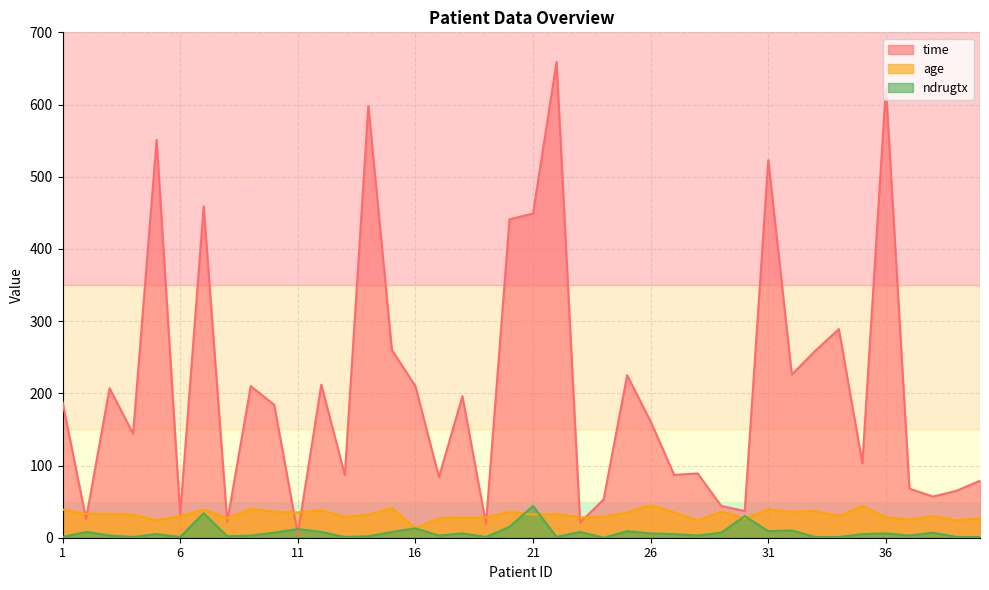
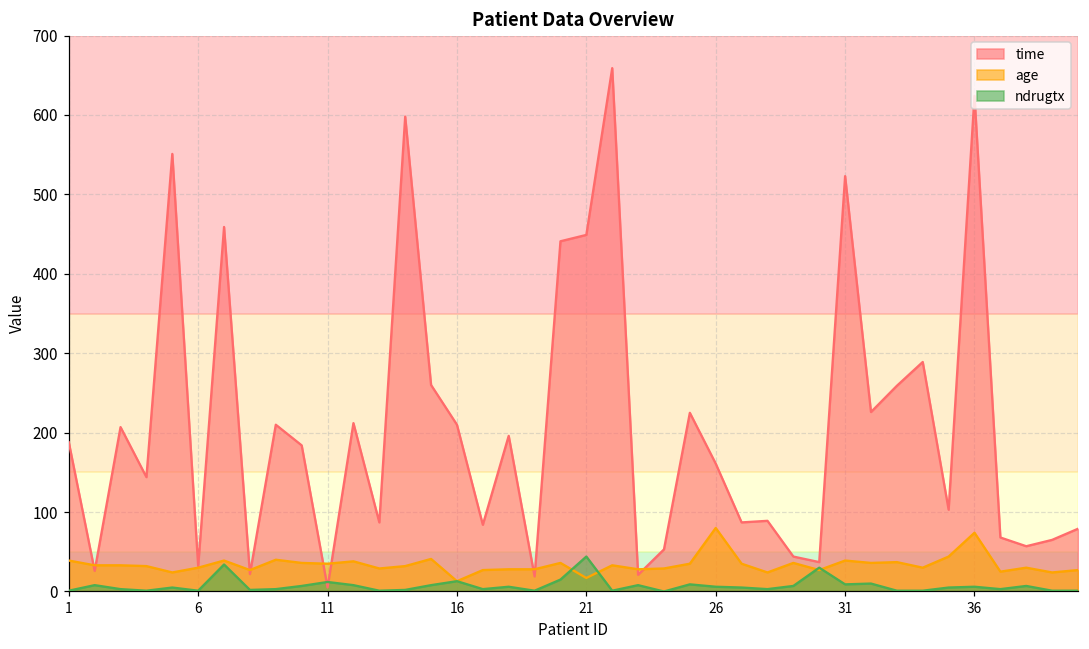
  {
    "time": {
      "1": 190,
      "11": 10,
      "16": 210,
      "21": 450,
      "26": 160,
      "31": 520
    },
    "age": {
      "1": 40,
      "11": 40,
-     "21": 30,
-     "26": 50,
+     "21": 20,
+     "26": 80,
      "31": 40,
-     "36": 30
+     "36": 70
    },
    "ndrugtx": {
      "1": 0,
      "6": 0,
      "11": 10,
      "21": 40,
      "26": 10,
      "31": 10,
      "36": 10
    }
  }
